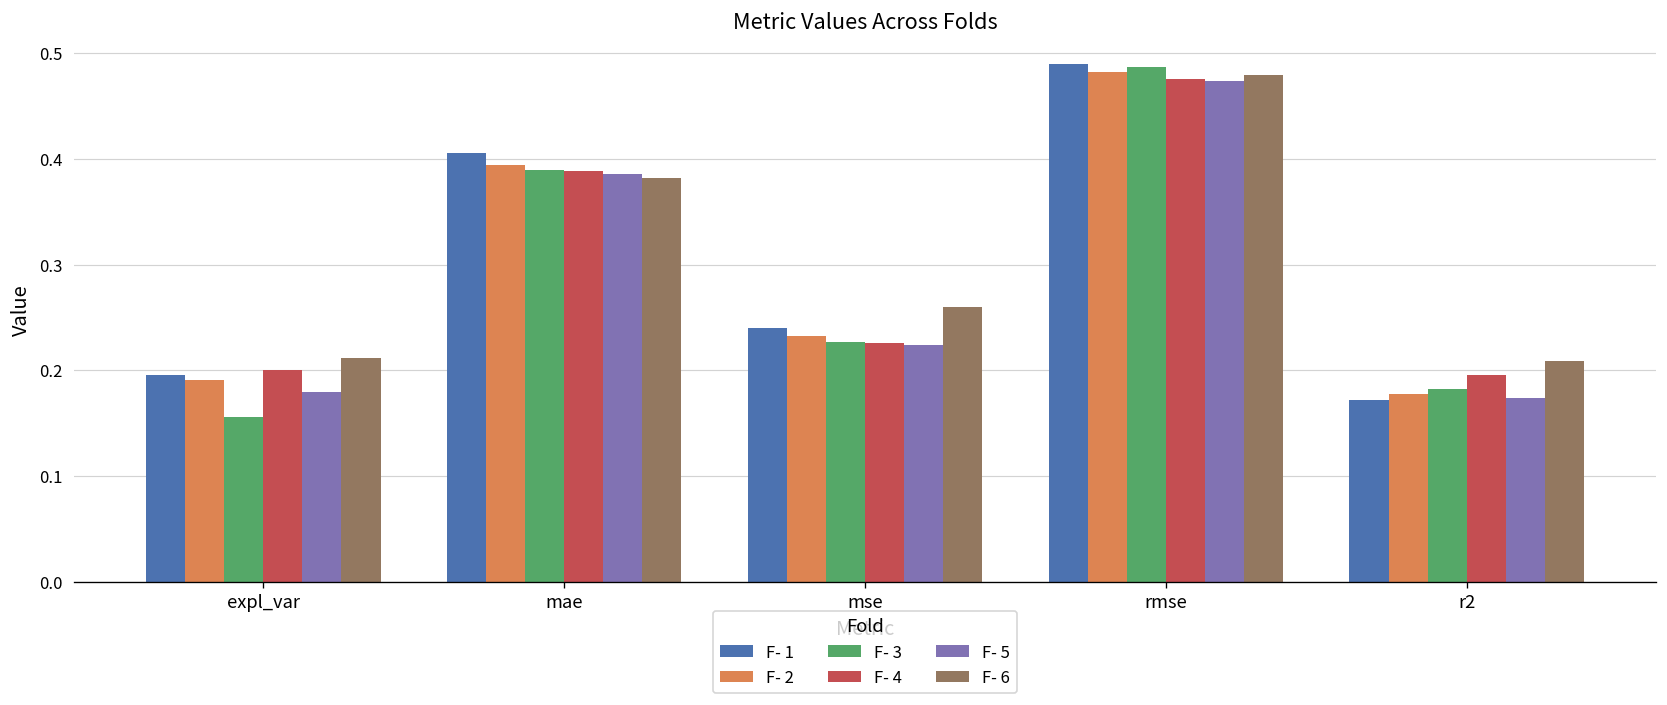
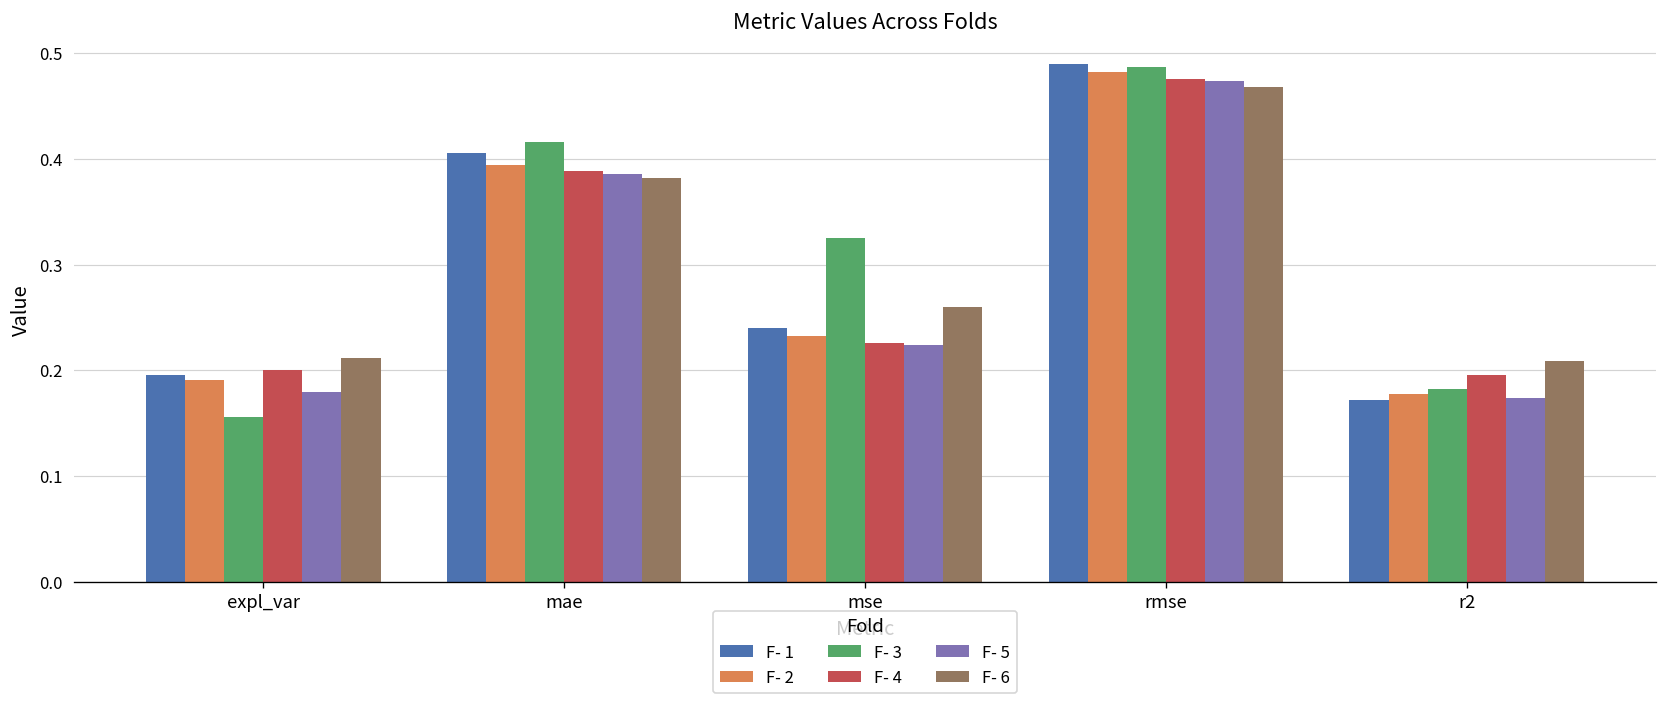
  {
    "F- 3": {
      "expl_var": 0.16,
-     "mae": 0.39,
-     "mse": 0.23,
+     "mae": 0.42,
+     "mse": 0.32,
      "rmse": 0.49,
      "r2": 0.18
    },
    "F- 6": {
      "expl_var": 0.21,
      "mae": 0.38,
      "mse": 0.26,
-     "rmse": 0.48,
+     "rmse": 0.47,
      "r2": 0.21
    }
  }
